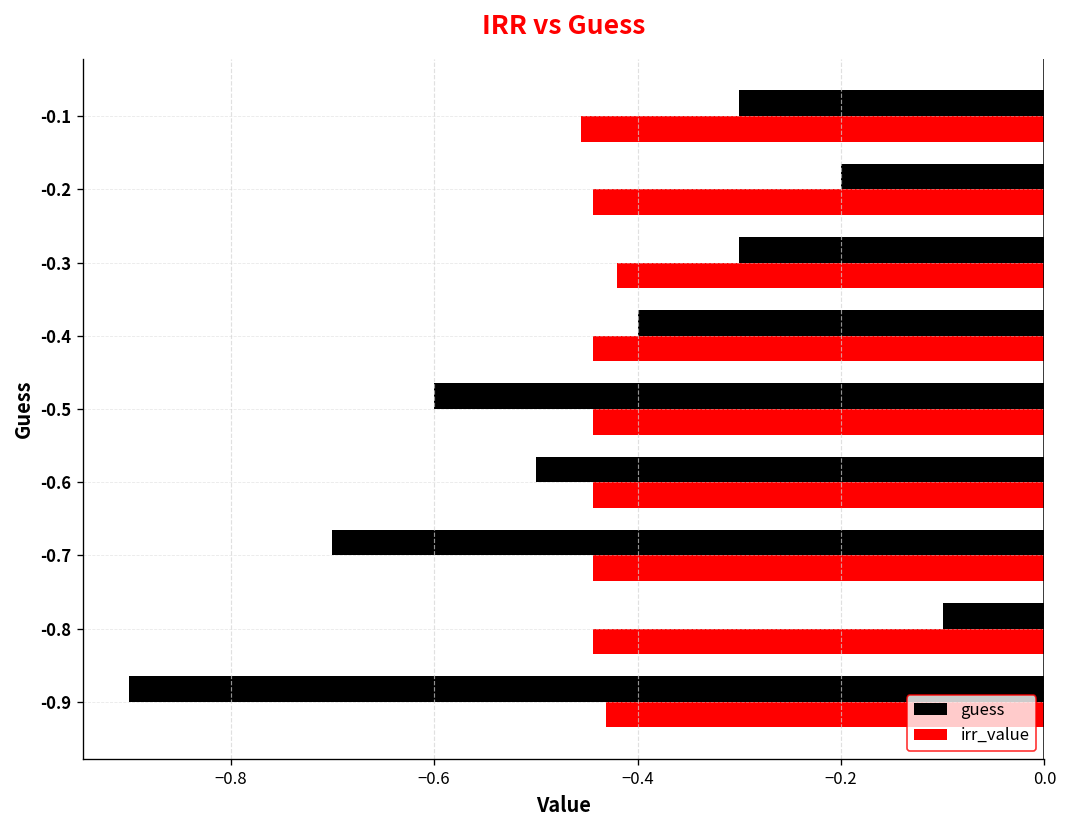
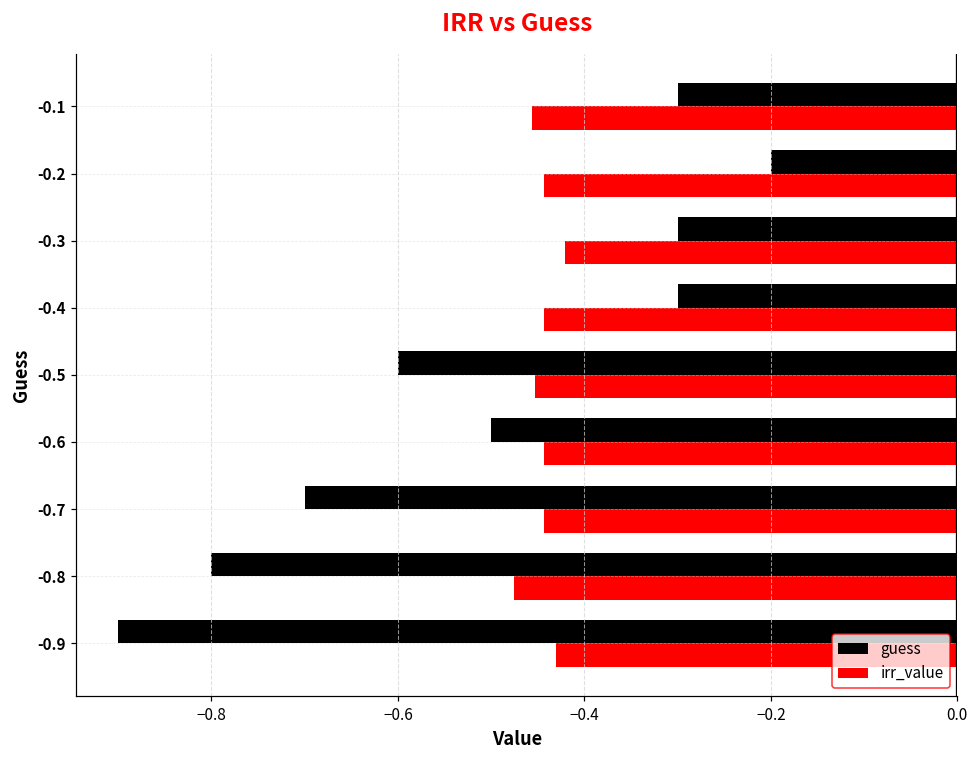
  {
    "guess": {
      "-0.1": -0.3,
      "-0.2": -0.2,
      "-0.3": -0.3,
-     "-0.4": -0.4,
+     "-0.4": -0.3,
      "-0.5": -0.6,
      "-0.6": -0.5,
      "-0.7": -0.7,
-     "-0.8": -0.1,
+     "-0.8": -0.8,
      "-0.9": -0.9
    },
    "irr_value": {
      "-0.1": -0.46,
      "-0.2": -0.44,
      "-0.3": -0.42,
      "-0.4": -0.44,
-     "-0.5": -0.44,
+     "-0.5": -0.45,
      "-0.6": -0.44,
      "-0.7": -0.44,
-     "-0.8": -0.44,
+     "-0.8": -0.48,
      "-0.9": -0.43
    }
  }
